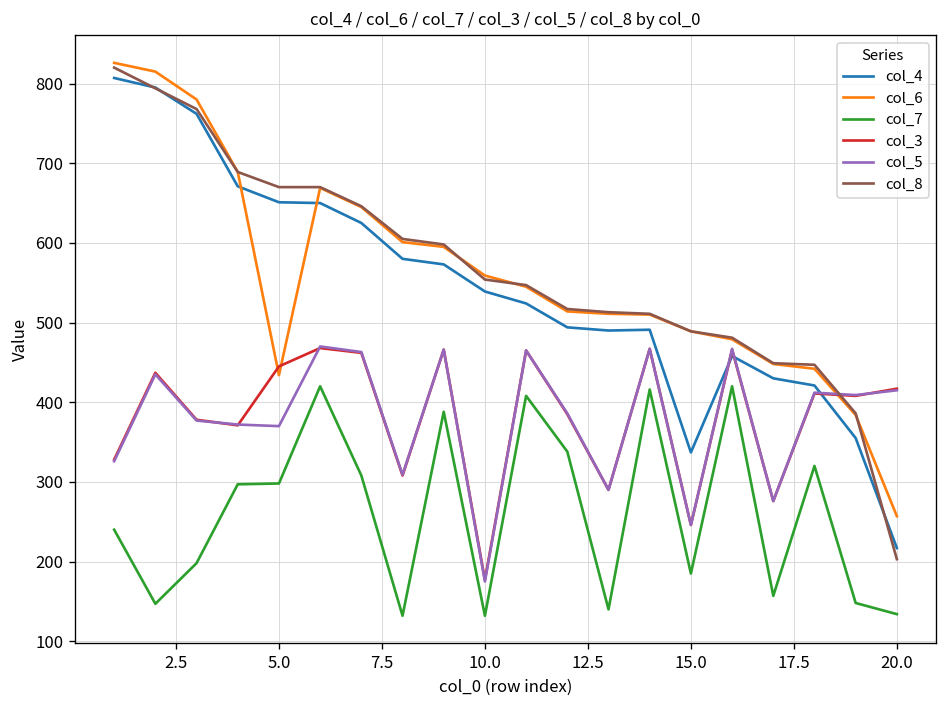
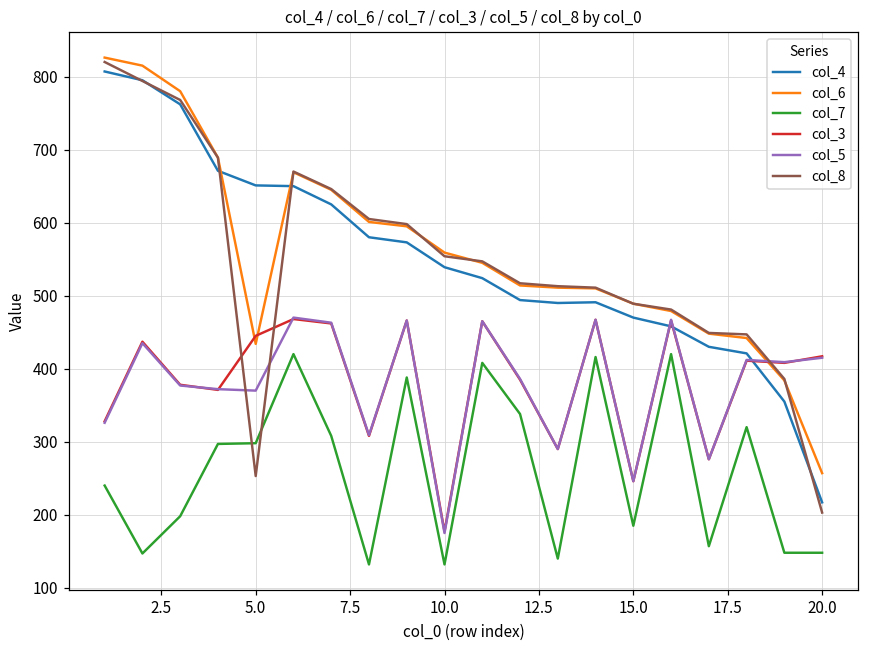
  {
    "col_4": {
      "5.0": 650,
      "10.0": 540,
-     "15.0": 340,
+     "15.0": 470,
      "20.0": 220
    },
    "col_6": {
      "5.0": 430,
      "10.0": 560,
      "20.0": 260
    },
    "col_7": {
      "5.0": 300,
      "10.0": 130,
      "15.0": 190,
-     "20.0": 130
+     "20.0": 150
    },
    "col_3": {
      "5.0": 450
    },
    "col_5": {
      "5.0": 370
    },
    "col_8": {
-     "5.0": 670,
+     "5.0": 250,
      "10.0": 550,
      "20.0": 200
    }
  }
